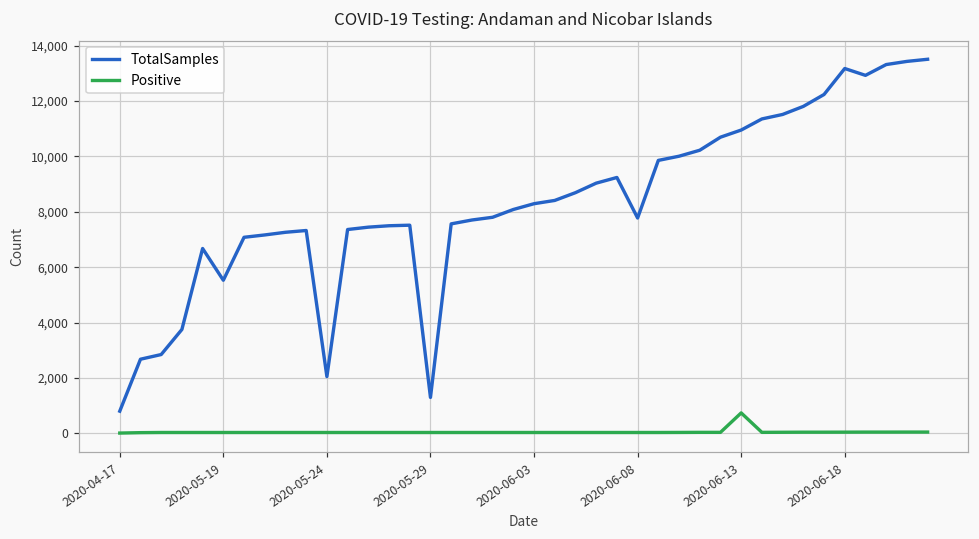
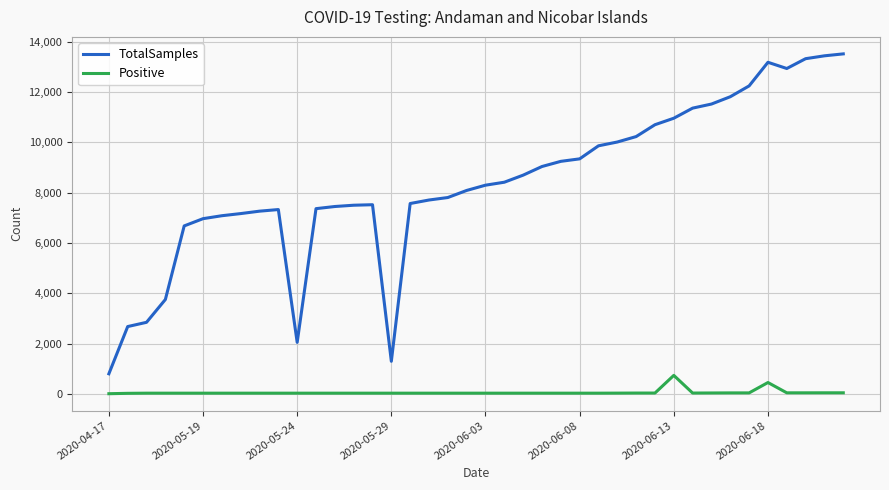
  {
    "TotalSamples": {
      "2020-04-17": "800",
-     "2020-05-19": "5,500",
+     "2020-05-19": "7,000",
      "2020-05-24": "2,100",
      "2020-05-29": "1,300",
      "2020-06-03": "8,300",
-     "2020-06-08": "7,800",
+     "2020-06-08": "9,300",
      "2020-06-13": "11,000",
      "2020-06-18": "13,200"
    },
    "Positive": {
      "2020-04-17": "0",
      "2020-05-19": "0",
      "2020-05-24": "0",
      "2020-05-29": "0",
      "2020-06-03": "0",
      "2020-06-08": "0",
      "2020-06-13": "700",
-     "2020-06-18": "0"
+     "2020-06-18": "500"
    }
  }
